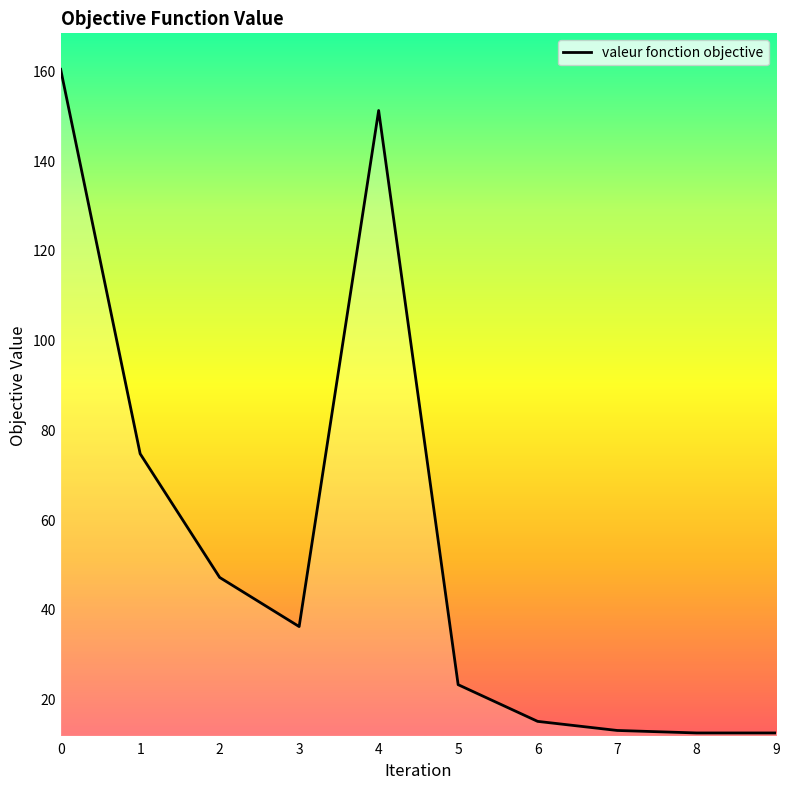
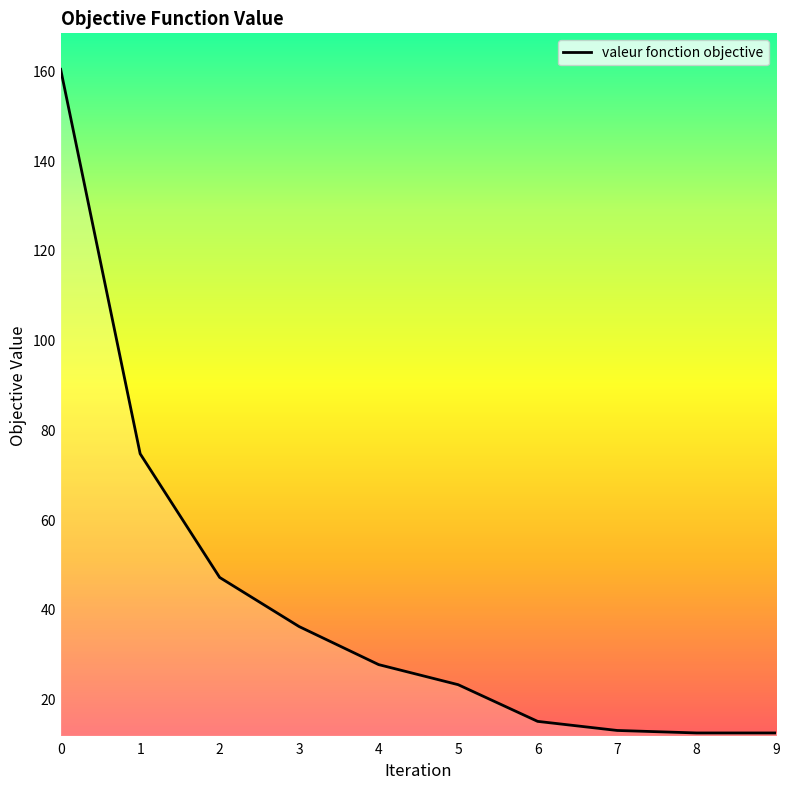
  {
    "0": 160,
    "1": 75,
    "2": 47,
    "3": 36,
-   "4": 151,
+   "4": 28,
    "5": 23,
    "6": 15,
    "7": 13,
    "8": 13,
    "9": 13
  }
